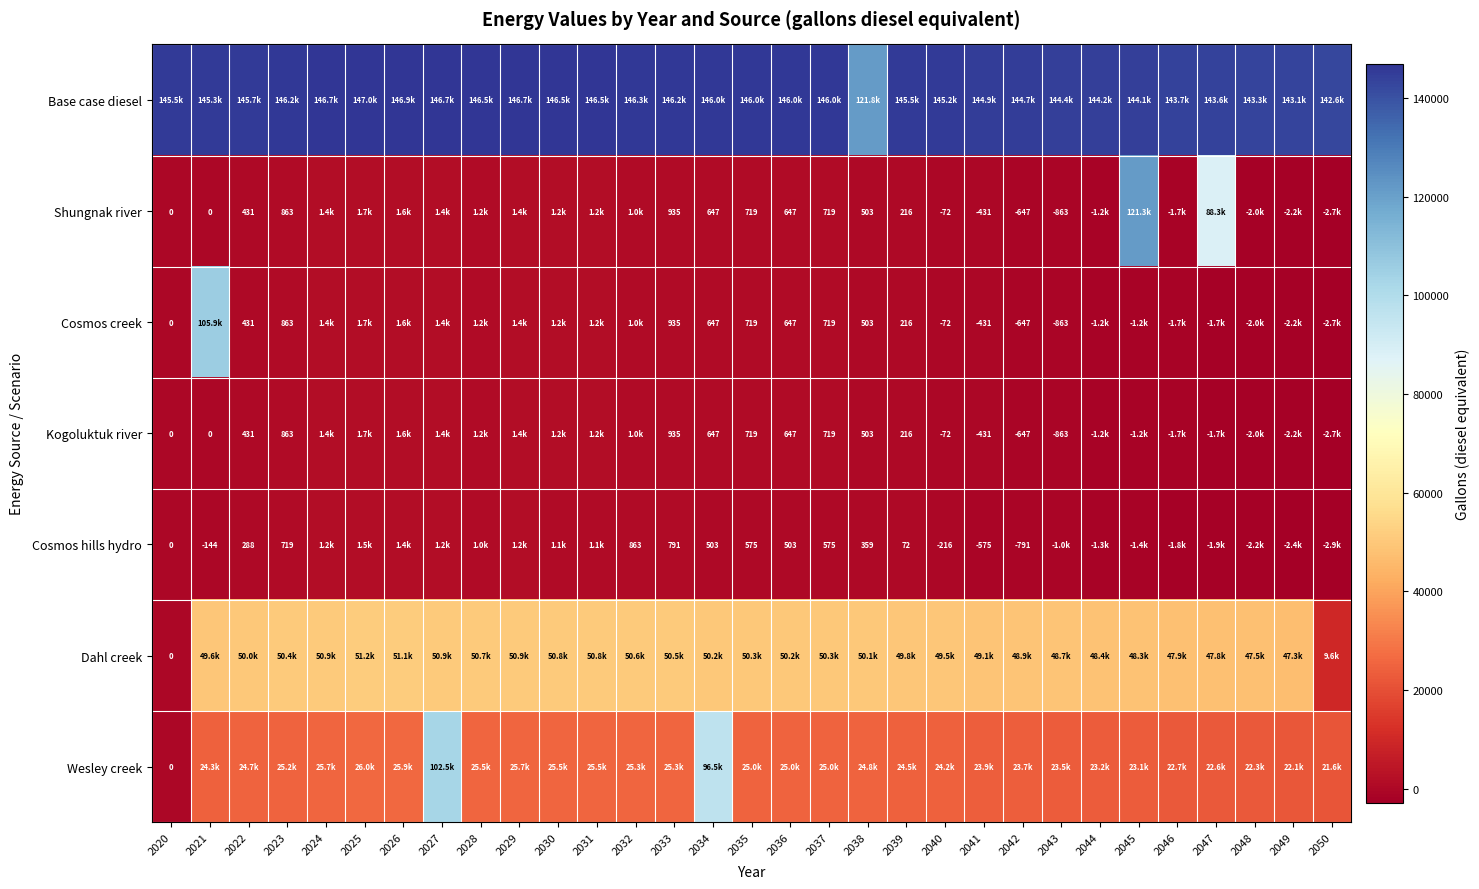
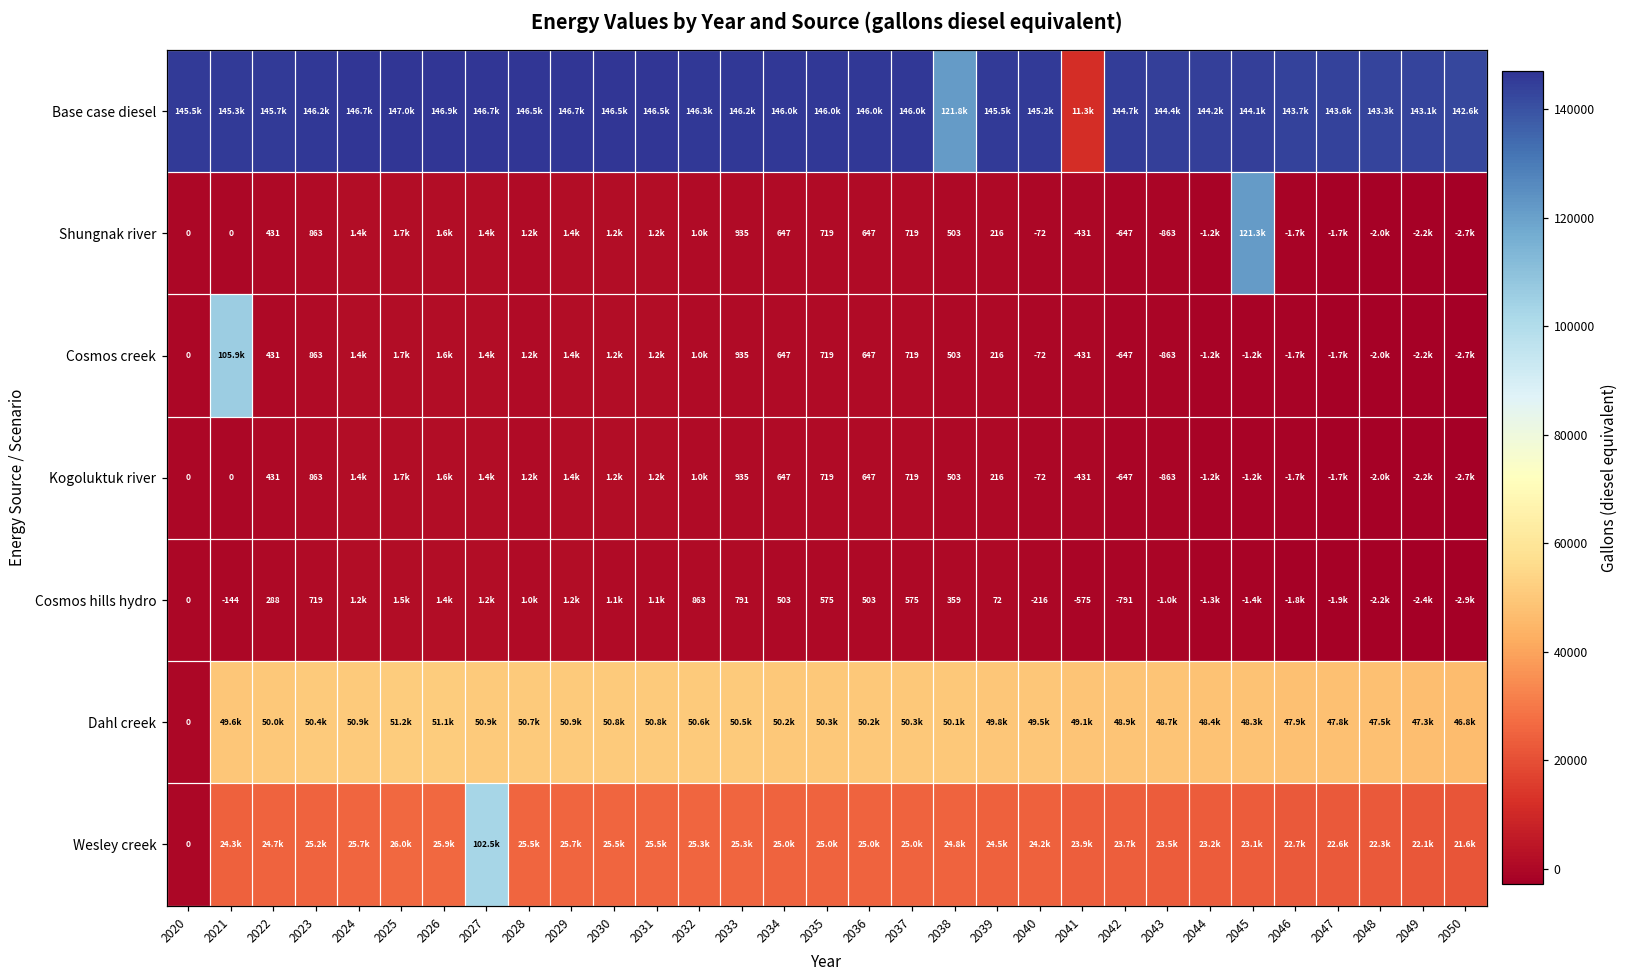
  {
    "Base case diesel": {
      "2020": "145.5k",
      "2021": "145.3k",
      "2022": "145.7k",
      "2023": "146.2k",
      "2024": "146.7k",
      "2025": "147.0k",
      "2026": "146.9k",
      "2027": "146.7k",
      "2028": "146.5k",
      "2029": "146.7k",
      "2030": "146.5k",
      "2031": "146.5k",
      "2032": "146.3k",
      "2033": "146.2k",
      "2034": "146.0k",
      "2035": "146.0k",
      "2036": "146.0k",
      "2037": "146.0k",
      "2038": "121.8k",
      "2039": "145.5k",
      "2040": "145.2k",
-     "2041": "144.9k",
+     "2041": "11.3k",
      "2042": "144.7k",
      "2043": "144.4k",
      "2044": "144.2k",
      "2045": "144.1k",
      "2046": "143.7k",
      "2047": "143.6k",
      "2048": "143.3k",
      "2049": "143.1k",
      "2050": "142.6k"
    },
    "Shungnak river": {
      "2020": "0",
      "2021": "0",
      "2022": "431",
      "2023": "863",
      "2024": "1.4k",
      "2025": "1.7k",
      "2026": "1.6k",
      "2027": "1.4k",
      "2028": "1.2k",
      "2029": "1.4k",
      "2030": "1.2k",
      "2031": "1.2k",
      "2032": "1.0k",
      "2033": "935",
      "2034": "647",
      "2035": "719",
      "2036": "647",
      "2037": "719",
      "2038": "503",
      "2039": "216",
      "2040": "-72",
      "2041": "-431",
      "2042": "-647",
      "2043": "-863",
      "2044": "-1.2k",
      "2045": "121.3k",
      "2046": "-1.7k",
-     "2047": "88.3k",
+     "2047": "-1.7k",
      "2048": "-2.0k",
      "2049": "-2.2k",
      "2050": "-2.7k"
    },
    "Dahl creek": {
      "2020": "0",
      "2021": "49.6k",
      "2022": "50.0k",
      "2023": "50.4k",
      "2024": "50.9k",
      "2025": "51.2k",
      "2026": "51.1k",
      "2027": "50.9k",
      "2028": "50.7k",
      "2029": "50.9k",
      "2030": "50.8k",
      "2031": "50.8k",
      "2032": "50.6k",
      "2033": "50.5k",
      "2034": "50.2k",
      "2035": "50.3k",
      "2036": "50.2k",
      "2037": "50.3k",
      "2038": "50.1k",
      "2039": "49.8k",
      "2040": "49.5k",
      "2041": "49.1k",
      "2042": "48.9k",
      "2043": "48.7k",
      "2044": "48.4k",
      "2045": "48.3k",
      "2046": "47.9k",
      "2047": "47.8k",
      "2048": "47.5k",
      "2049": "47.3k",
-     "2050": "9.6k"
+     "2050": "46.8k"
    },
    "Wesley creek": {
      "2020": "0",
      "2021": "24.3k",
      "2022": "24.7k",
      "2023": "25.2k",
      "2024": "25.7k",
      "2025": "26.0k",
      "2026": "25.9k",
      "2027": "102.5k",
      "2028": "25.5k",
      "2029": "25.7k",
      "2030": "25.5k",
      "2031": "25.5k",
      "2032": "25.3k",
      "2033": "25.3k",
-     "2034": "96.5k",
+     "2034": "25.0k",
      "2035": "25.0k",
      "2036": "25.0k",
      "2037": "25.0k",
      "2038": "24.8k",
      "2039": "24.5k",
      "2040": "24.2k",
      "2041": "23.9k",
      "2042": "23.7k",
      "2043": "23.5k",
      "2044": "23.2k",
      "2045": "23.1k",
      "2046": "22.7k",
      "2047": "22.6k",
      "2048": "22.3k",
      "2049": "22.1k",
      "2050": "21.6k"
    }
  }
